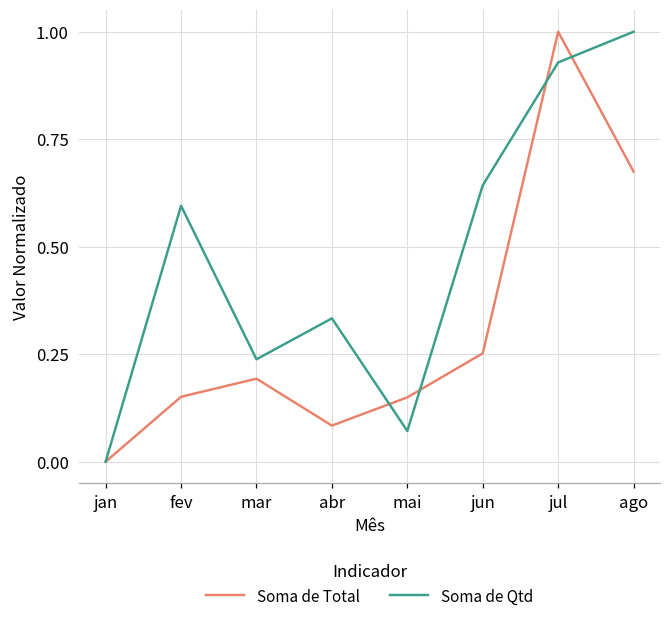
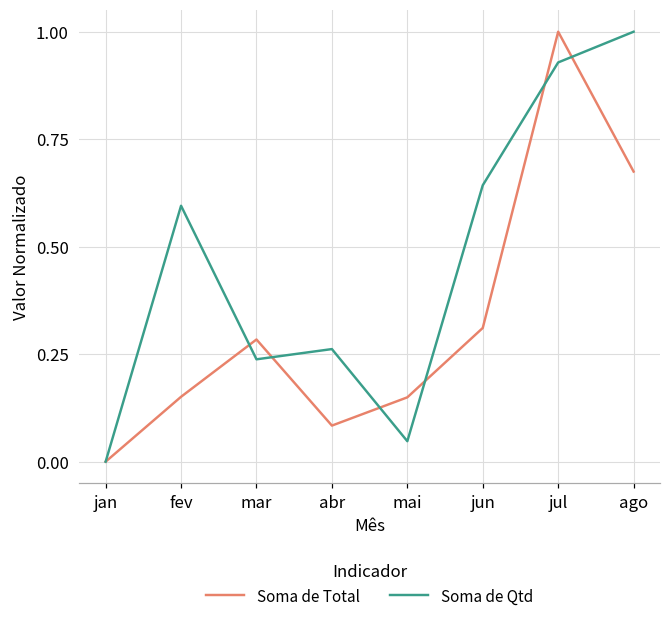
  {
    "Soma de Total": {
      "fev": 0.15,
-     "mar": 0.19,
+     "mar": 0.28,
      "abr": 0.08,
      "mai": 0.15,
-     "jun": 0.25,
+     "jun": 0.31,
      "jul": 1.00,
      "ago": 0.67
    },
    "Soma de Qtd": {
      "fev": 0.60,
      "mar": 0.24,
-     "abr": 0.33,
-     "mai": 0.07,
+     "abr": 0.26,
+     "mai": 0.05,
      "jun": 0.64,
      "jul": 0.93,
      "ago": 1.00
    }
  }
